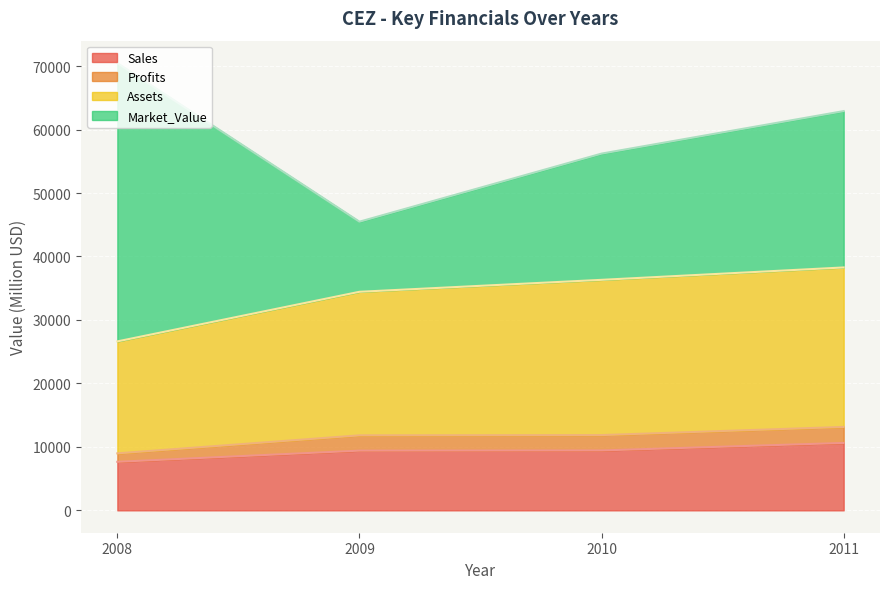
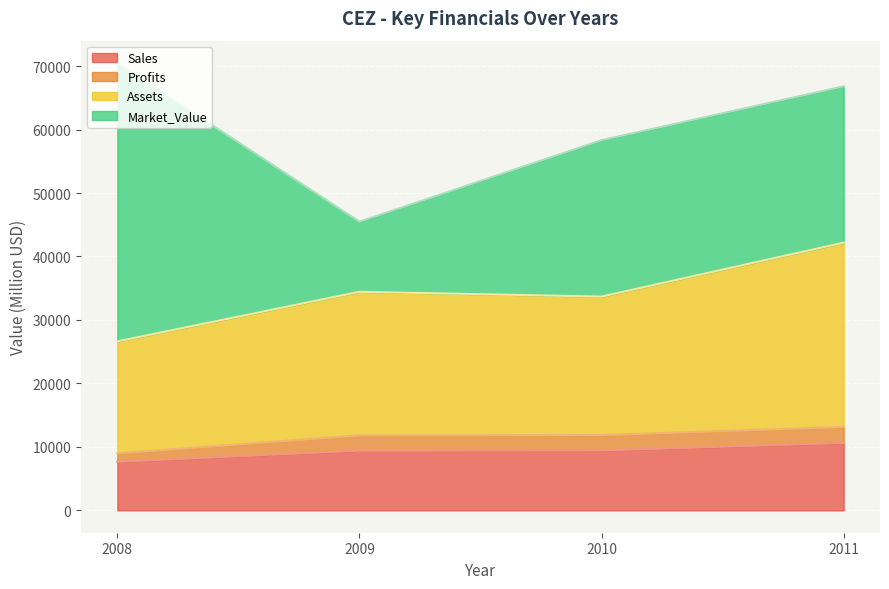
  {
    "Assets": {
      "2008": 18000,
      "2009": 23000,
-     "2010": 24000,
-     "2011": 25000
+     "2010": 22000,
+     "2011": 29000
    },
    "Market_Value": {
      "2009": 11000,
-     "2010": 20000,
+     "2010": 25000,
      "2011": 25000
    }
  }
